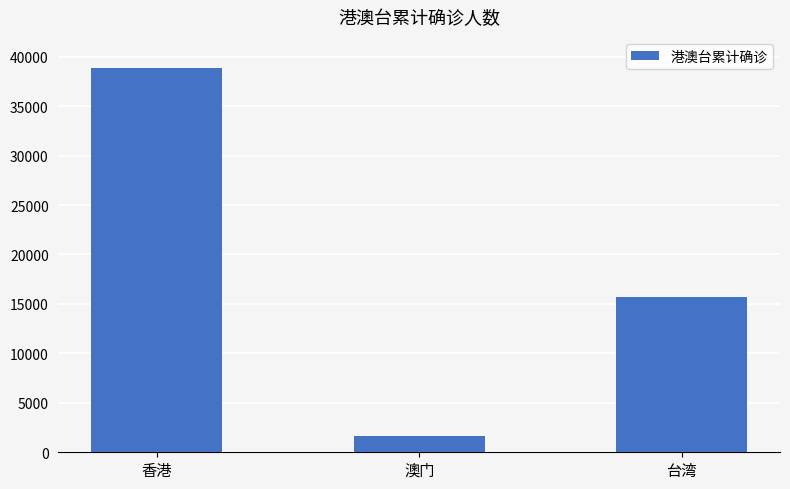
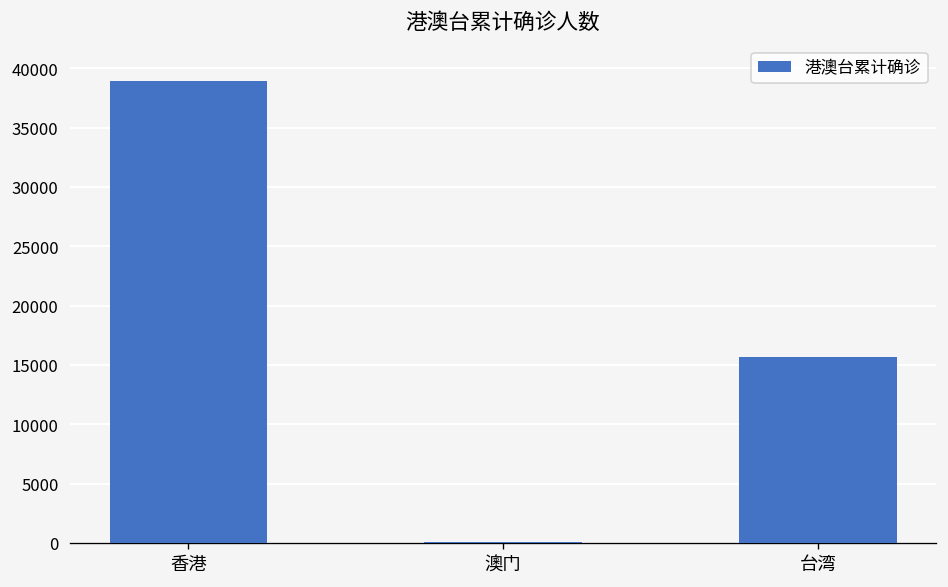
  {
    "香港": 39000,
-   "澳门": 2000,
+   "澳门": 0,
    "台湾": 16000
  }
